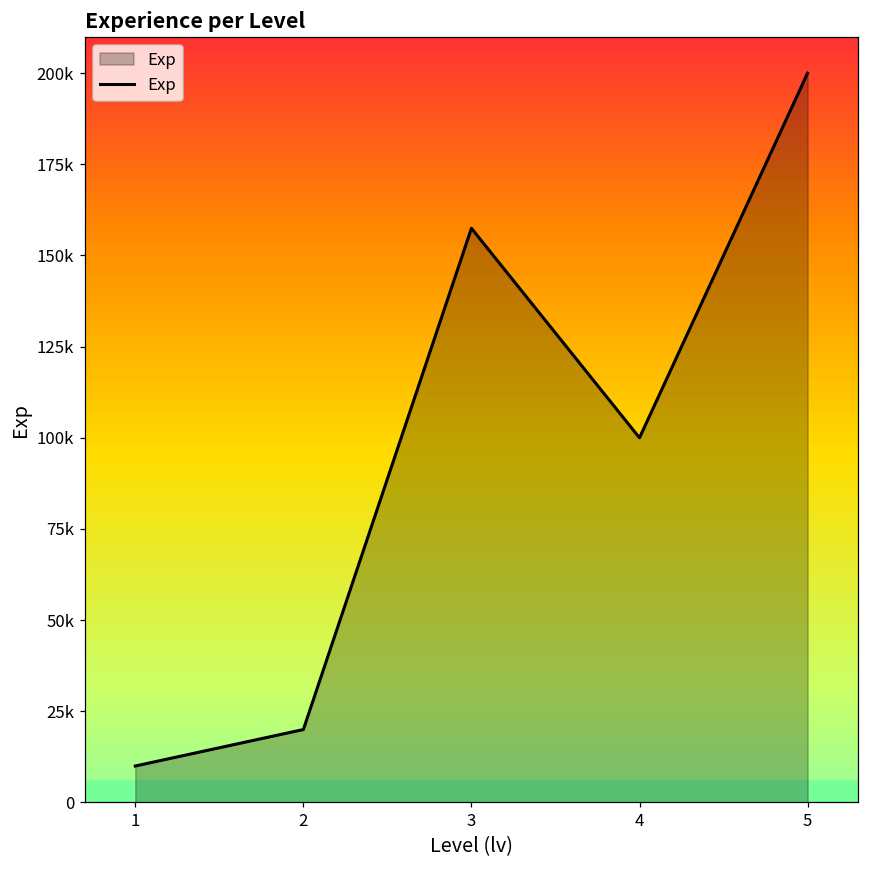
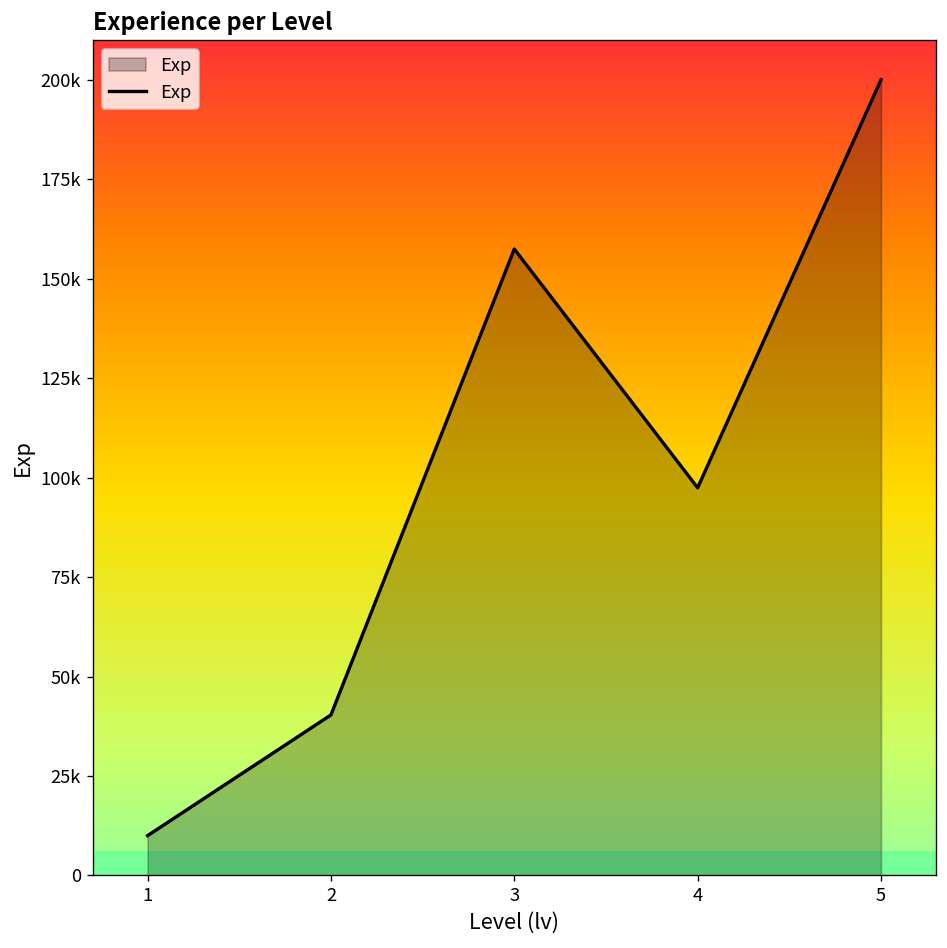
  {
    "1": 10000,
-   "2": 20000,
+   "2": 40000,
    "3": 157000,
-   "4": 100000,
+   "4": 97000,
    "5": 200000
  }
